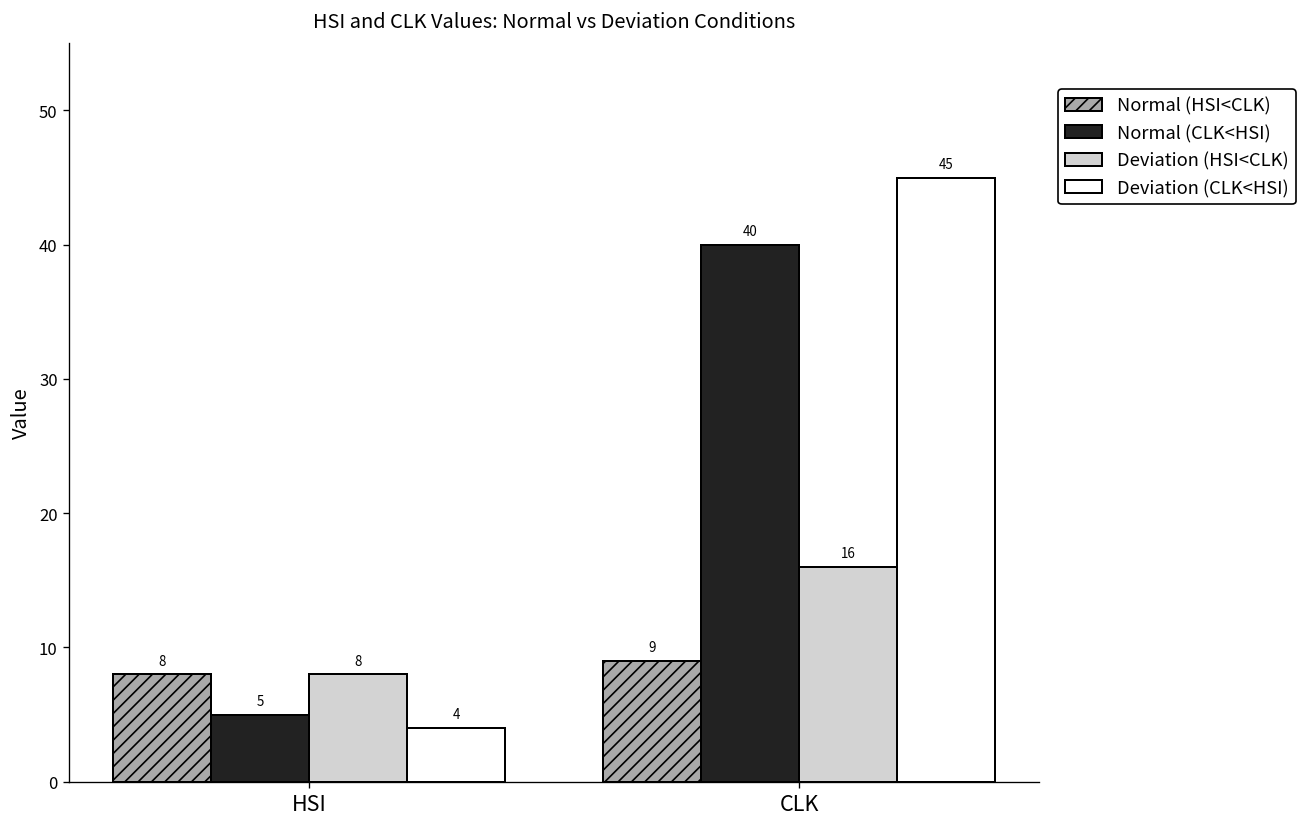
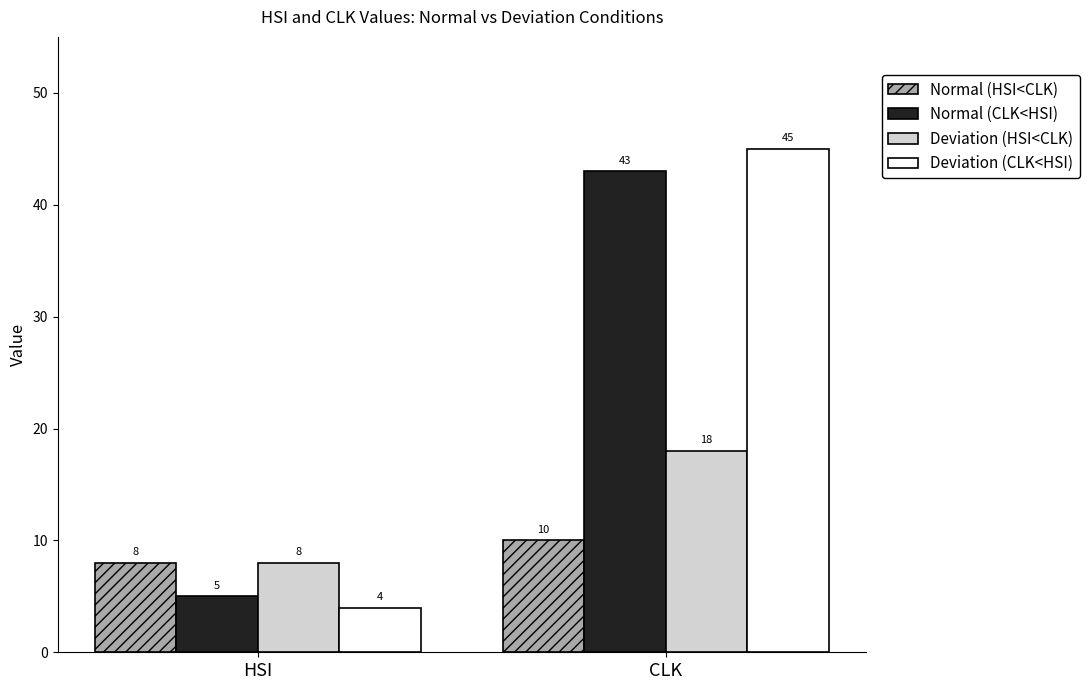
  {
    "Normal (HSI<CLK)": {
      "HSI": 8,
-     "CLK": 9
+     "CLK": 10
    },
    "Normal (CLK<HSI)": {
      "HSI": 5,
-     "CLK": 40
+     "CLK": 43
    },
    "Deviation (HSI<CLK)": {
      "HSI": 8,
-     "CLK": 16
+     "CLK": 18
    },
    "Deviation (CLK<HSI)": {
      "HSI": 4,
      "CLK": 45
    }
  }
